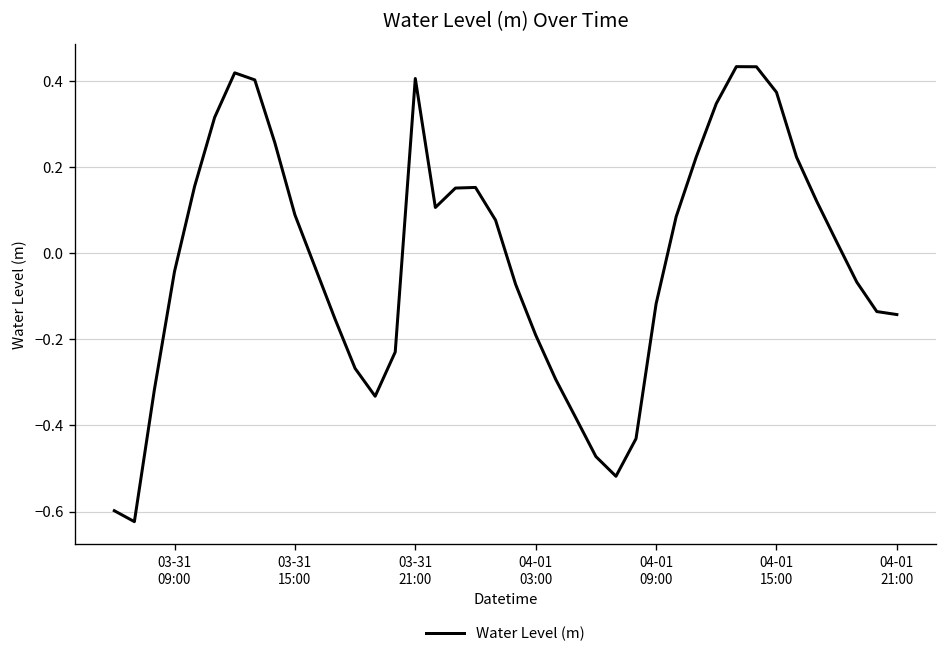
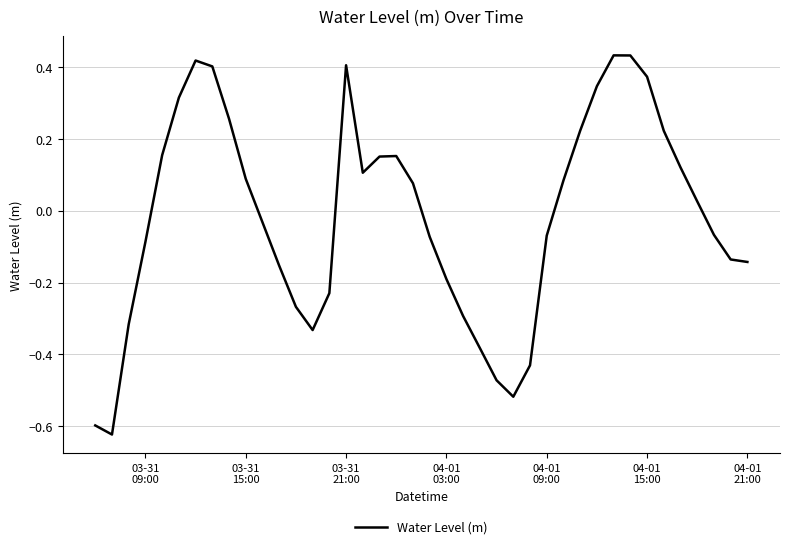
  {
-   "03-31 09:00": -0.04,
+   "03-31 09:00": -0.09,
    "03-31 15:00": 0.09,
    "03-31 21:00": 0.41,
    "04-01 03:00": -0.19,
-   "04-01 09:00": -0.12,
+   "04-01 09:00": -0.07,
    "04-01 15:00": 0.37,
    "04-01 21:00": -0.14
  }
